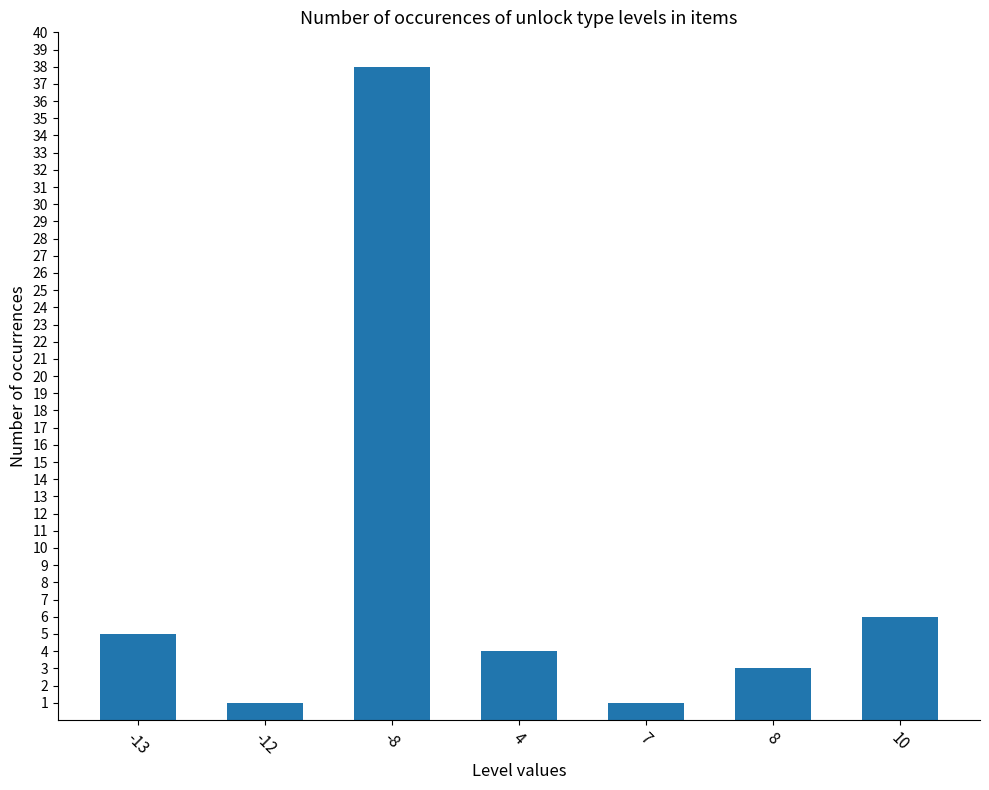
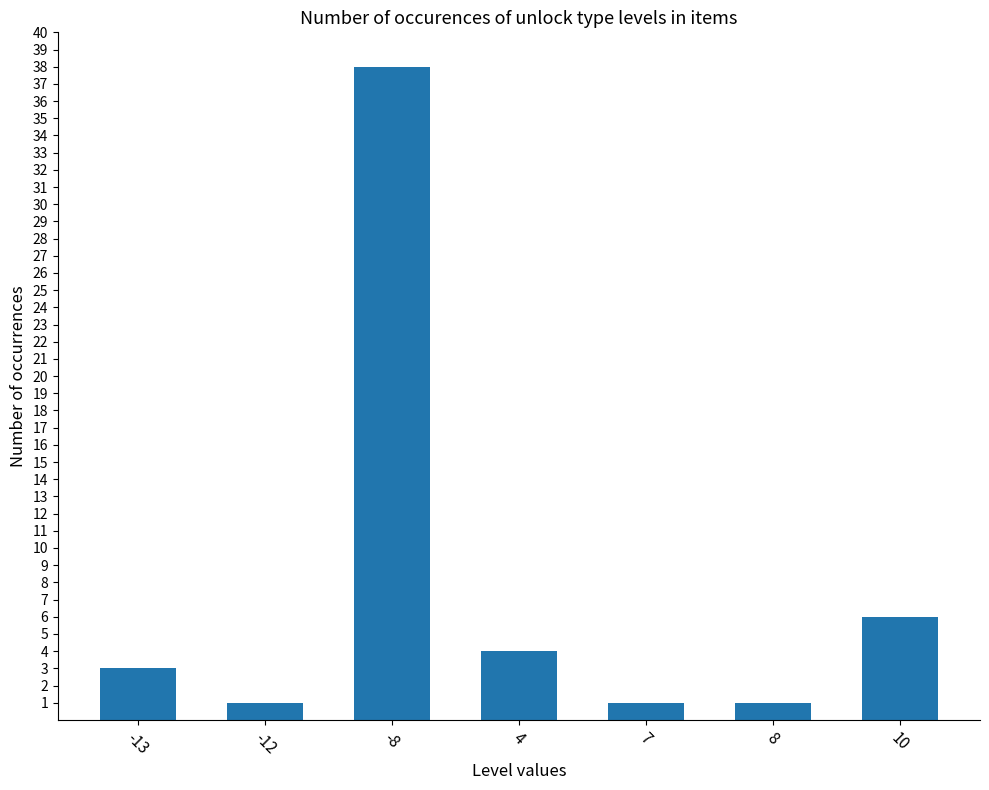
  {
-   "-13": 5,
+   "-13": 3,
    "-12": 1,
    "-8": 38,
    "4": 4,
    "7": 1,
-   "8": 3,
+   "8": 1,
    "10": 6
  }
